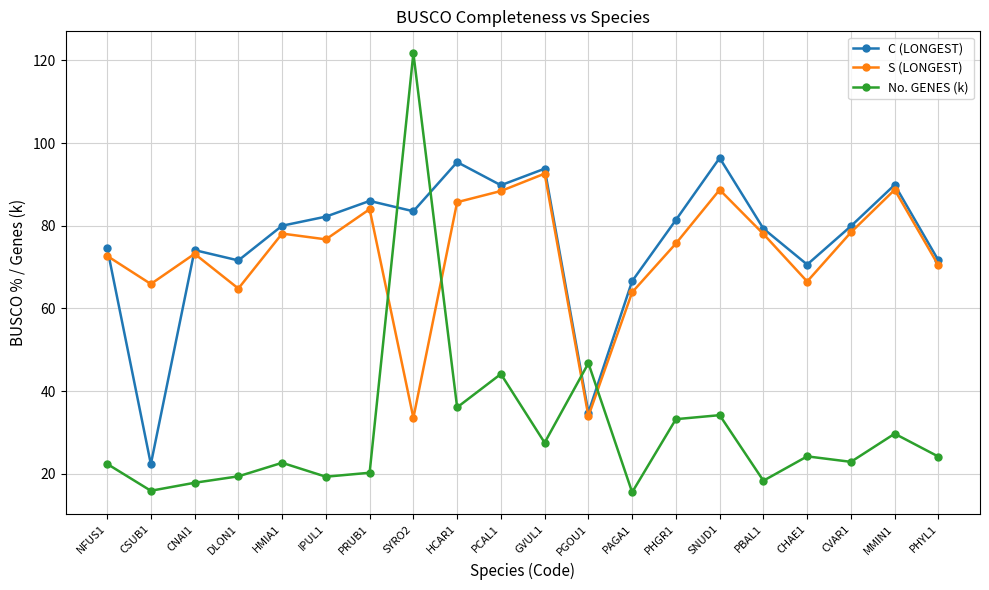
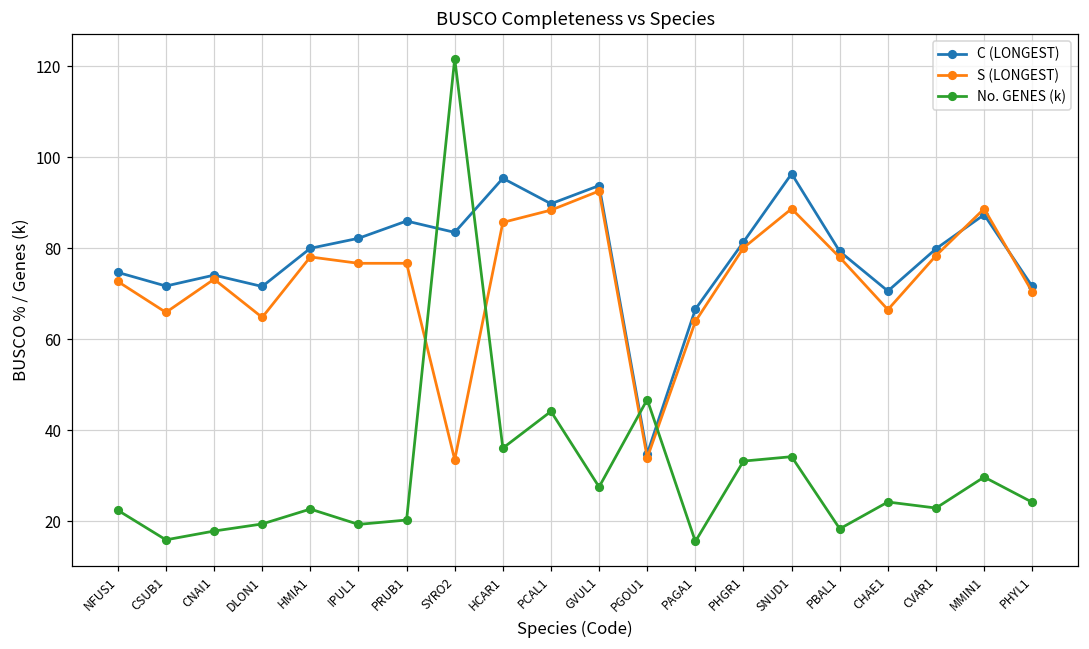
  {
    "C (LONGEST)": {
      "NFUS1": 75,
-     "CSUB1": 22,
+     "CSUB1": 72,
      "CNAI1": 74,
      "DLON1": 72,
      "HMIA1": 80,
      "IPUL1": 82,
      "PRUB1": 86,
      "SYRO2": 84,
      "HCAR1": 95,
      "PCAL1": 90,
      "GVUL1": 94,
      "PGOU1": 35,
      "PAGA1": 67,
      "PHGR1": 81,
      "SNUD1": 96,
      "PBAL1": 79,
      "CHAE1": 71,
      "CVAR1": 80,
-     "MMIN1": 90,
+     "MMIN1": 87,
      "PHYL1": 72
    },
    "S (LONGEST)": {
      "NFUS1": 73,
      "CSUB1": 66,
      "CNAI1": 73,
      "DLON1": 65,
      "HMIA1": 78,
      "IPUL1": 77,
-     "PRUB1": 84,
+     "PRUB1": 77,
      "SYRO2": 34,
      "HCAR1": 86,
      "PCAL1": 88,
      "GVUL1": 93,
      "PGOU1": 34,
      "PAGA1": 64,
-     "PHGR1": 76,
+     "PHGR1": 80,
      "SNUD1": 89,
      "PBAL1": 78,
      "CHAE1": 67,
      "CVAR1": 78,
      "MMIN1": 89,
      "PHYL1": 70
    },
    "No. GENES (k)": {
      "NFUS1": 22,
      "CSUB1": 16,
      "CNAI1": 18,
      "DLON1": 19,
      "HMIA1": 23,
      "IPUL1": 19,
      "PRUB1": 20,
      "SYRO2": 122,
      "HCAR1": 36,
      "PCAL1": 44,
      "GVUL1": 27,
      "PGOU1": 47,
      "PAGA1": 16,
      "PHGR1": 33,
      "SNUD1": 34,
      "PBAL1": 18,
      "CHAE1": 24,
      "CVAR1": 23,
      "MMIN1": 30,
      "PHYL1": 24
    }
  }
